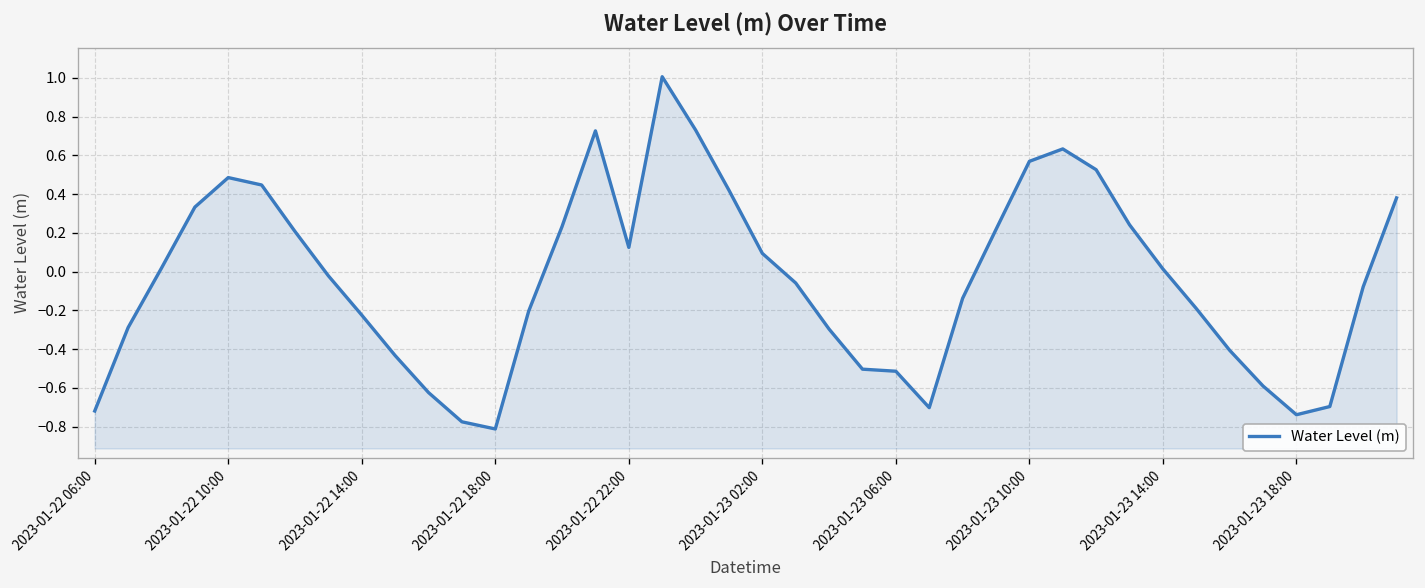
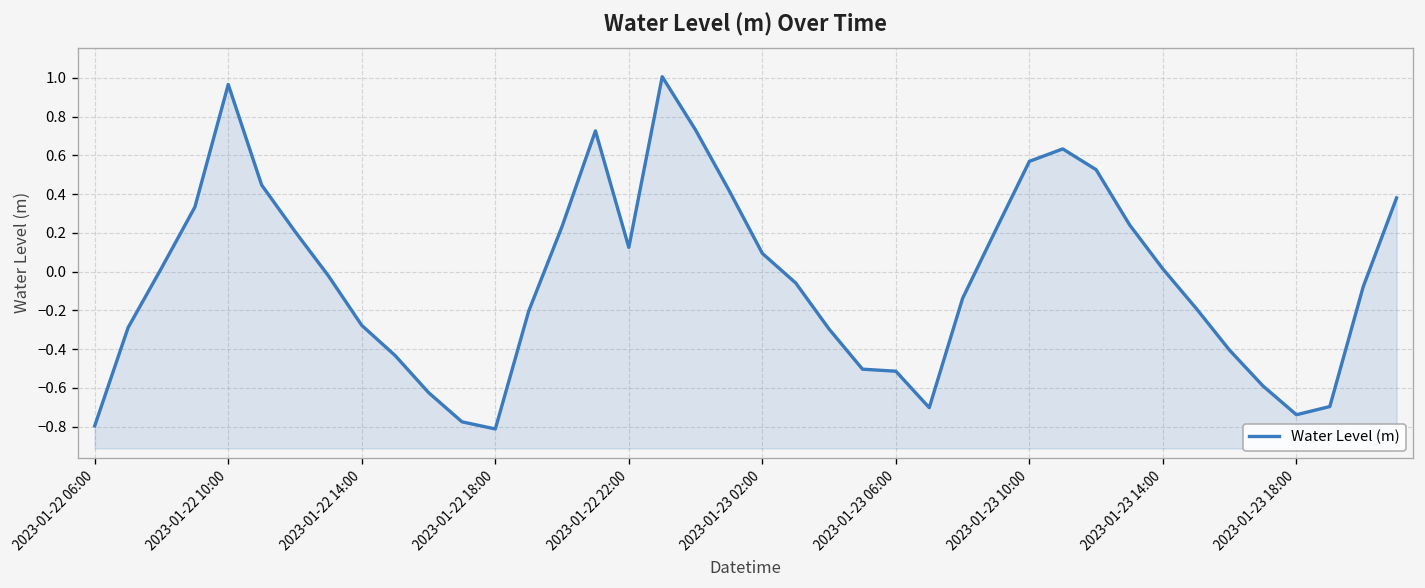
  {
-   "2023-01-22 06:00": -0.72,
-   "2023-01-22 10:00": 0.49,
-   "2023-01-22 14:00": -0.22,
+   "2023-01-22 06:00": -0.80,
+   "2023-01-22 10:00": 0.97,
+   "2023-01-22 14:00": -0.28,
    "2023-01-22 18:00": -0.81,
    "2023-01-22 22:00": 0.13,
    "2023-01-23 02:00": 0.09,
    "2023-01-23 06:00": -0.51,
    "2023-01-23 10:00": 0.57,
    "2023-01-23 14:00": 0.01,
    "2023-01-23 18:00": -0.74
  }
